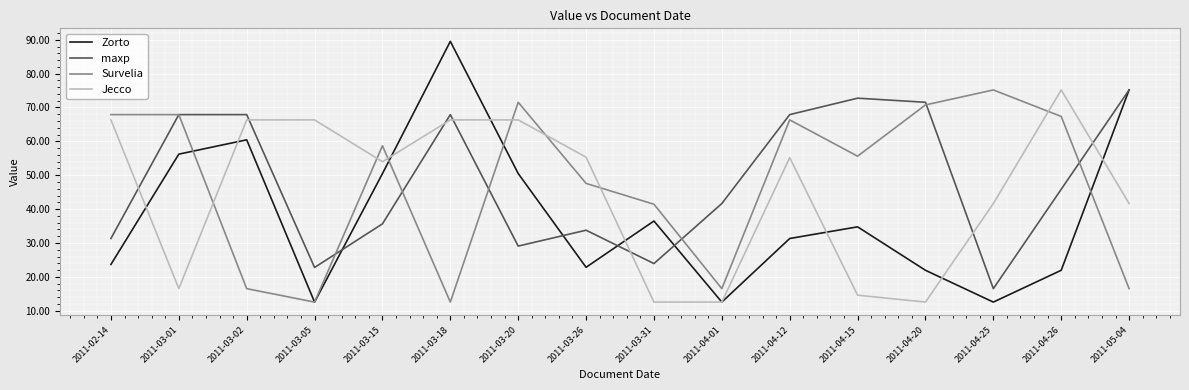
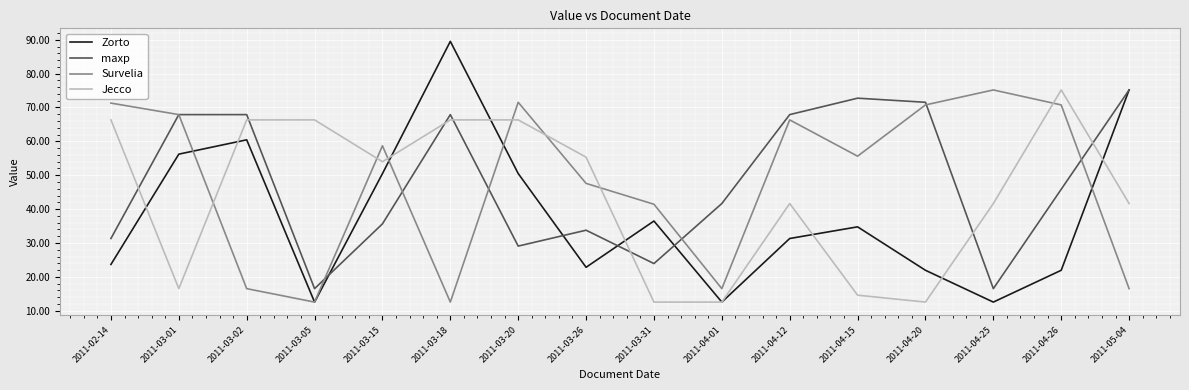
  {
    "Zorto": {
      "2011-02-14": 24,
      "2011-03-01": 56,
      "2011-03-02": 60,
      "2011-03-15": 50,
      "2011-03-18": 90,
      "2011-03-20": 51,
      "2011-03-26": 23,
      "2011-03-31": 36,
      "2011-04-12": 31,
      "2011-04-15": 35,
      "2011-04-20": 22,
      "2011-04-25": 13,
      "2011-04-26": 22
    },
    "maxp": {
      "2011-02-14": 31,
      "2011-03-02": 68,
-     "2011-03-05": 23,
+     "2011-03-05": 17,
      "2011-03-15": 36,
      "2011-03-18": 68,
      "2011-03-20": 29,
      "2011-03-26": 34,
      "2011-03-31": 24,
      "2011-04-01": 42,
      "2011-04-12": 68,
      "2011-04-15": 73,
      "2011-04-20": 72,
      "2011-04-25": 17,
      "2011-04-26": 46
    },
    "Survelia": {
-     "2011-02-14": 68,
+     "2011-02-14": 71,
      "2011-03-02": 17,
      "2011-03-15": 59,
      "2011-03-18": 13,
      "2011-03-20": 72,
      "2011-03-26": 48,
      "2011-03-31": 41,
      "2011-04-01": 17,
      "2011-04-12": 66,
      "2011-04-15": 56,
      "2011-04-20": 71,
      "2011-04-25": 75,
-     "2011-04-26": 67,
+     "2011-04-26": 71,
      "2011-05-04": 17
    },
    "Jecco": {
      "2011-02-14": 66,
      "2011-03-01": 17,
      "2011-03-02": 66,
      "2011-03-05": 66,
      "2011-03-15": 54,
      "2011-03-18": 66,
      "2011-03-20": 66,
      "2011-03-26": 55,
      "2011-03-31": 13,
-     "2011-04-12": 55,
+     "2011-04-12": 42,
      "2011-04-15": 15,
      "2011-04-20": 13,
      "2011-04-25": 42,
      "2011-04-26": 75,
      "2011-05-04": 42
    }
  }
